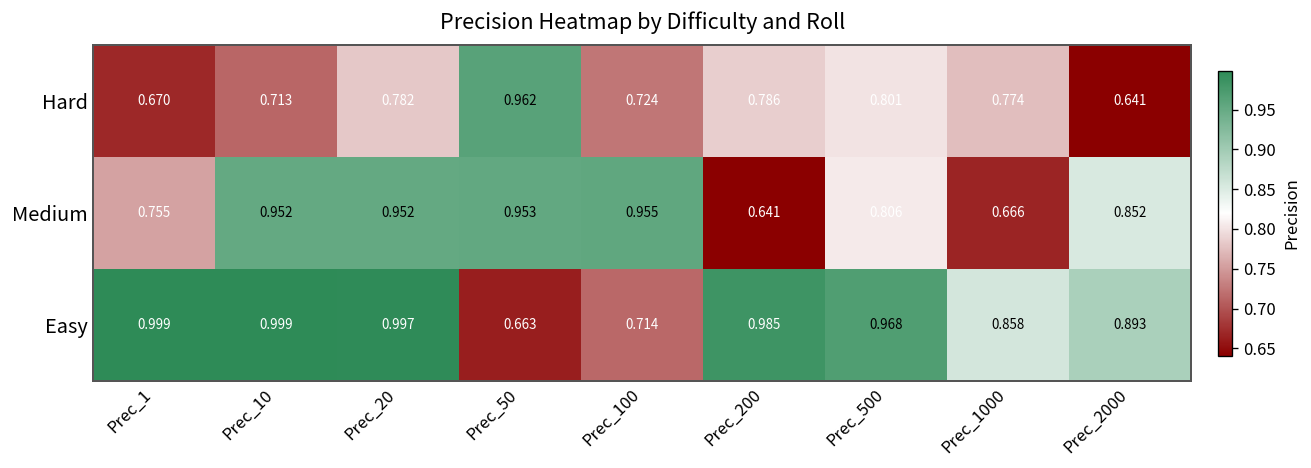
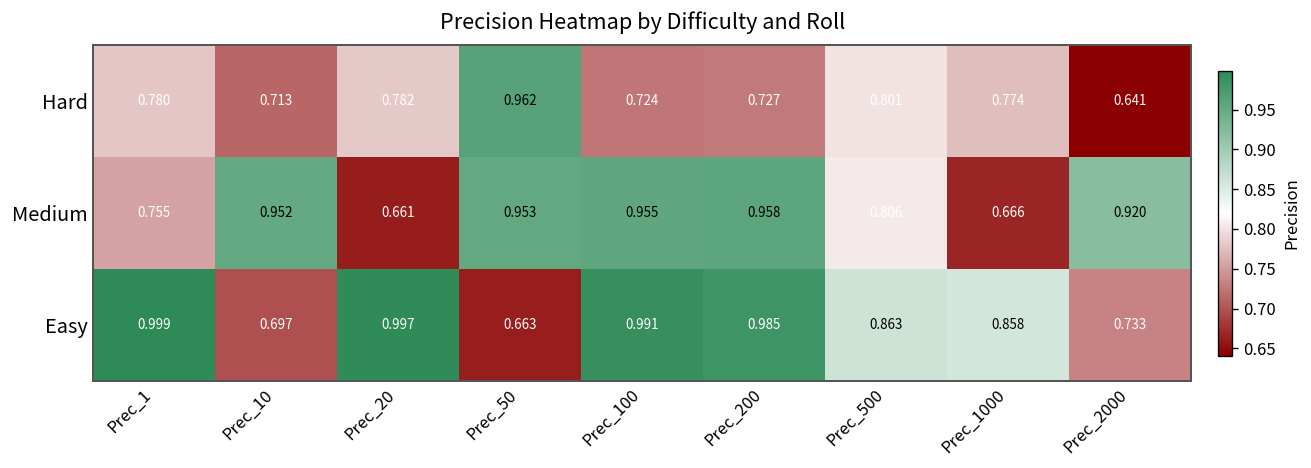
  {
    "Hard": {
-     "Prec_1": 0.670,
+     "Prec_1": 0.780,
      "Prec_10": 0.713,
      "Prec_20": 0.782,
      "Prec_50": 0.962,
      "Prec_100": 0.724,
-     "Prec_200": 0.786,
+     "Prec_200": 0.727,
      "Prec_1000": 0.774,
      "Prec_2000": 0.641
    },
    "Medium": {
      "Prec_1": 0.755,
      "Prec_10": 0.952,
-     "Prec_20": 0.952,
+     "Prec_20": 0.661,
      "Prec_50": 0.953,
      "Prec_100": 0.955,
-     "Prec_200": 0.641,
+     "Prec_200": 0.958,
      "Prec_1000": 0.666,
-     "Prec_2000": 0.852
+     "Prec_2000": 0.920
    },
    "Easy": {
      "Prec_1": 0.999,
-     "Prec_10": 0.999,
+     "Prec_10": 0.697,
      "Prec_20": 0.997,
      "Prec_50": 0.663,
-     "Prec_100": 0.714,
+     "Prec_100": 0.991,
      "Prec_200": 0.985,
-     "Prec_500": 0.968,
+     "Prec_500": 0.863,
      "Prec_1000": 0.858,
-     "Prec_2000": 0.893
+     "Prec_2000": 0.733
    }
  }
